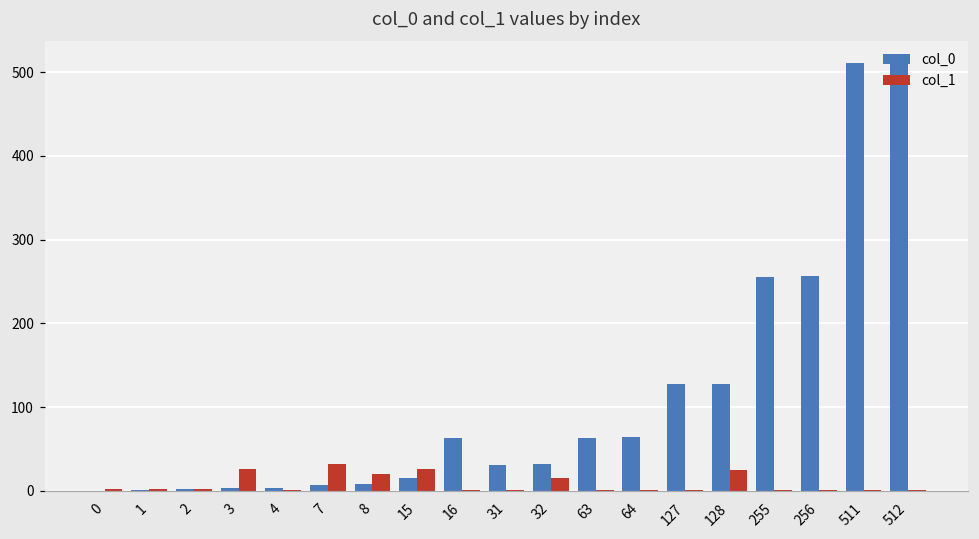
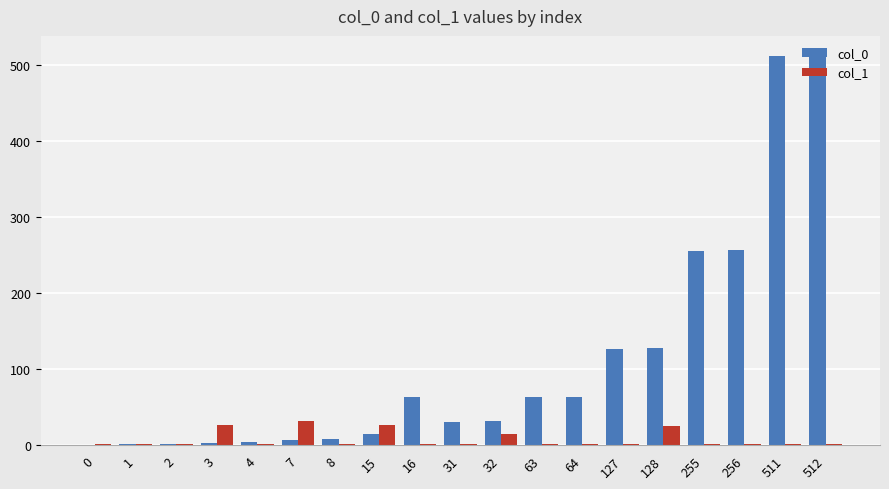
  {
    "col_0": {
      "0": 0,
      "4": 0,
      "7": 10,
      "8": 10,
      "15": 20,
      "16": 60,
      "31": 30,
      "32": 30,
      "63": 60,
      "64": 60,
      "127": 130,
      "128": 130,
      "255": 260,
      "256": 260,
      "511": 510,
      "512": 510
    },
    "col_1": {
      "3": 30,
      "7": 30,
-     "8": 20,
+     "8": 0,
      "15": 30,
      "32": 20,
      "128": 30
    }
  }
